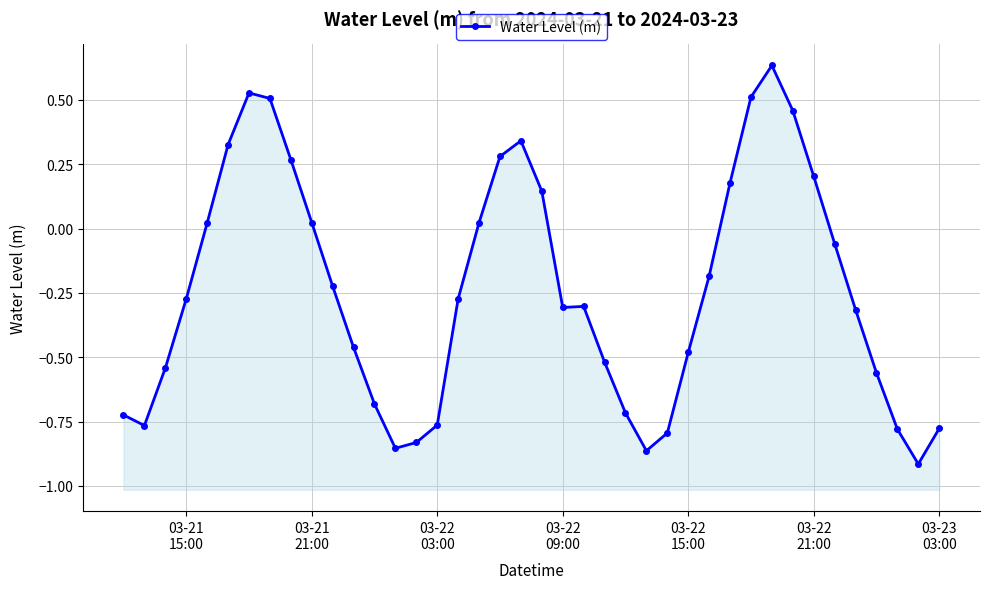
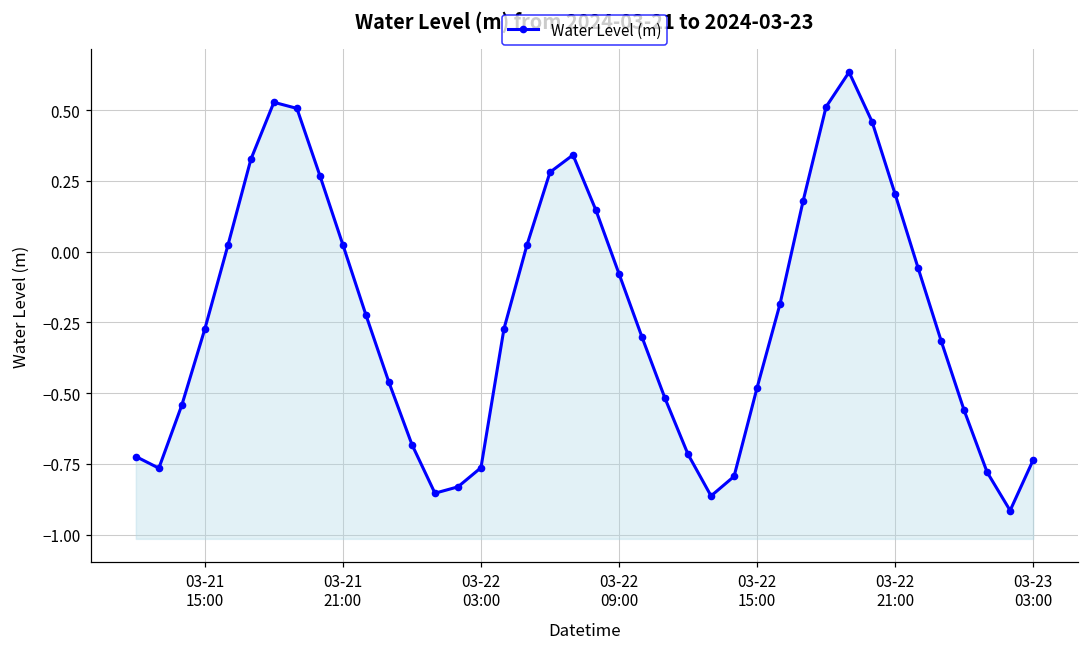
  {
    "03-21 15:00": -0.27,
    "03-21 21:00": 0.02,
    "03-22 03:00": -0.76,
-   "03-22 09:00": -0.31,
+   "03-22 09:00": -0.08,
    "03-22 15:00": -0.48,
    "03-22 21:00": 0.20,
-   "03-23 03:00": -0.78
+   "03-23 03:00": -0.74
  }
